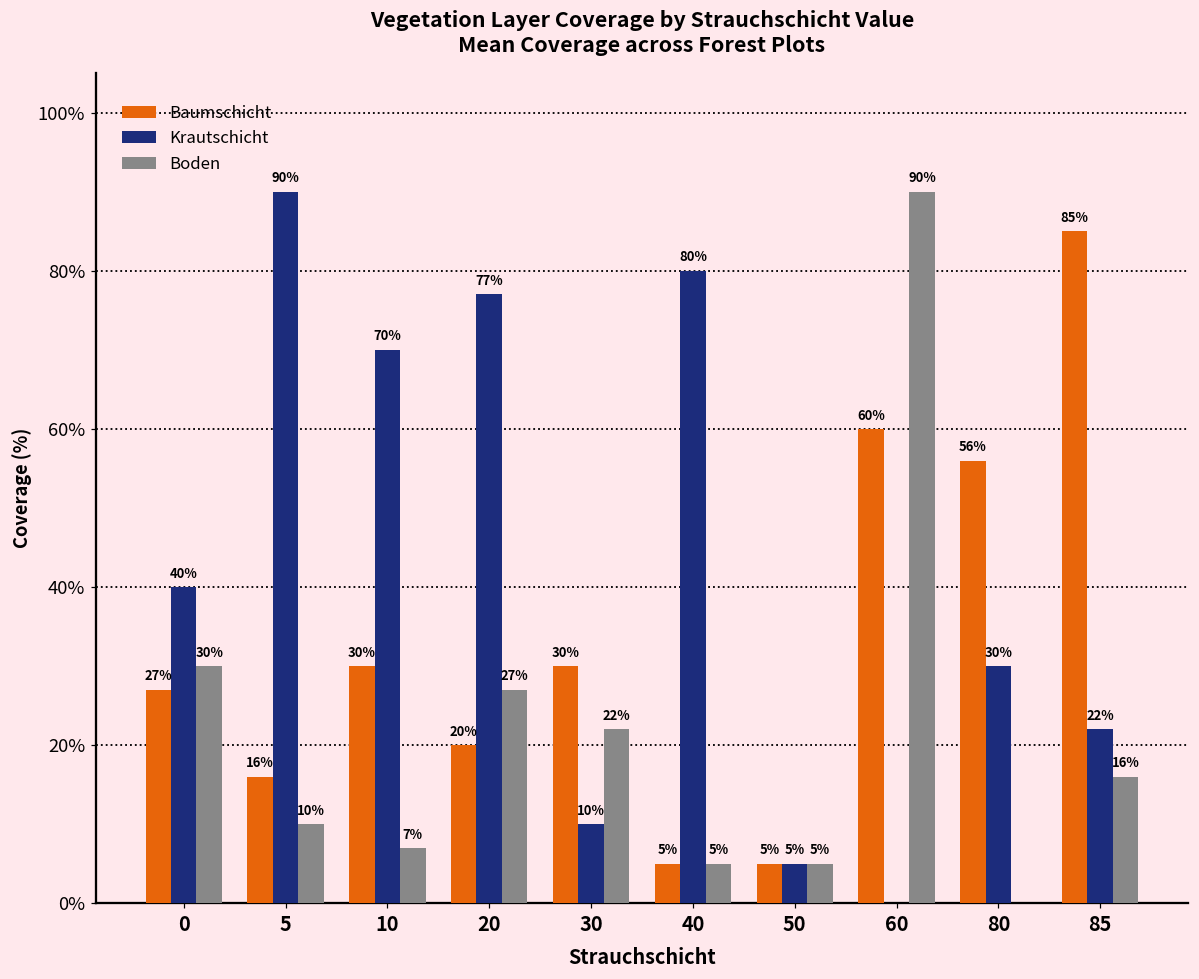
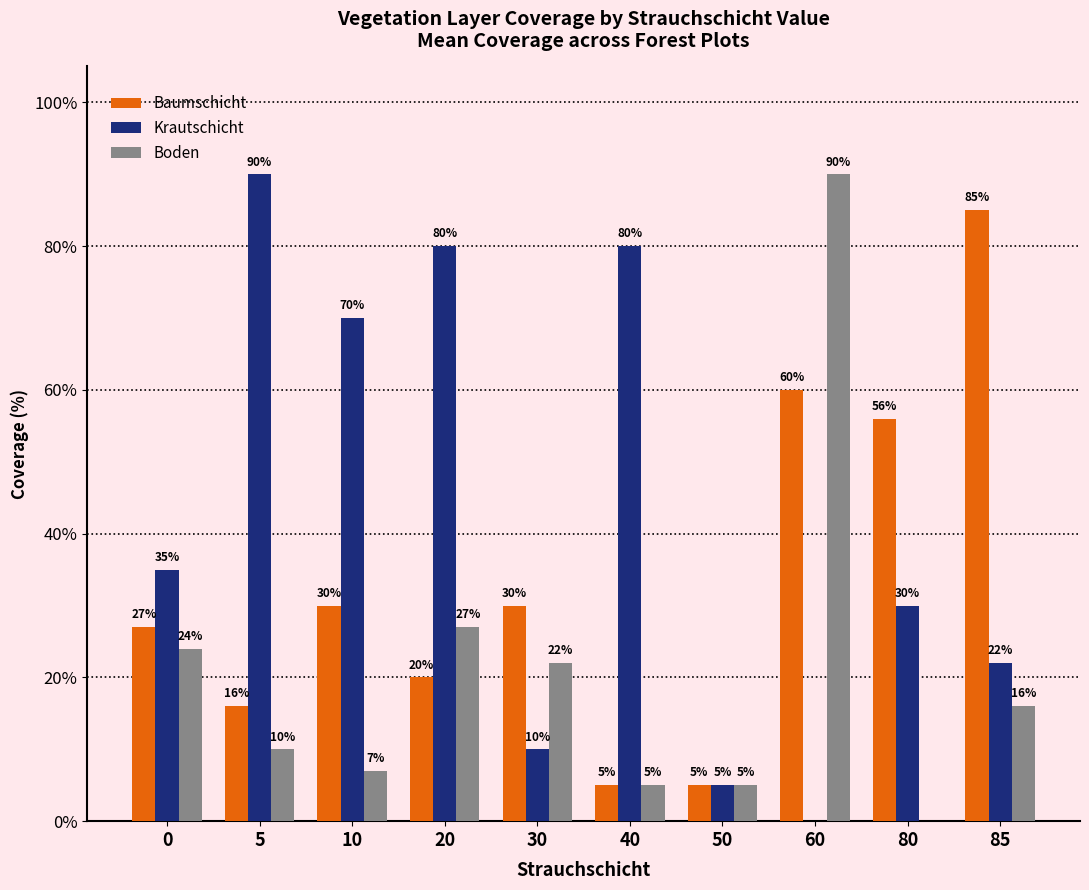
  {
    "Baumschicht": {
      "0": "27%",
      "5": "16%",
      "10": "30%",
      "20": "20%",
      "30": "30%",
      "40": "5%",
      "50": "5%",
      "60": "60%",
      "80": "56%",
      "85": "85%"
    },
    "Krautschicht": {
-     "0": "40%",
+     "0": "35%",
      "5": "90%",
      "10": "70%",
-     "20": "77%",
+     "20": "80%",
      "30": "10%",
      "40": "80%",
      "50": "5%",
      "80": "30%",
      "85": "22%"
    },
    "Boden": {
-     "0": "30%",
+     "0": "24%",
      "5": "10%",
      "10": "7%",
      "20": "27%",
      "30": "22%",
      "40": "5%",
      "50": "5%",
      "60": "90%",
      "85": "16%"
    }
  }
